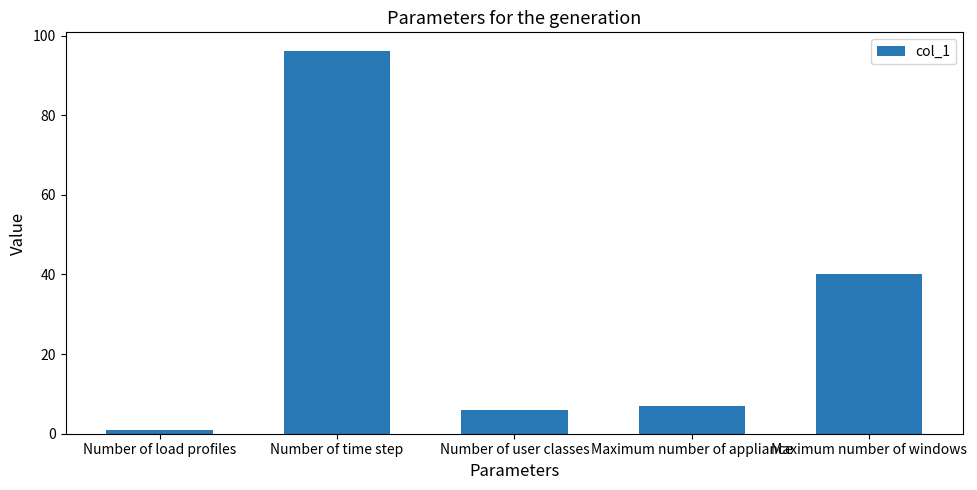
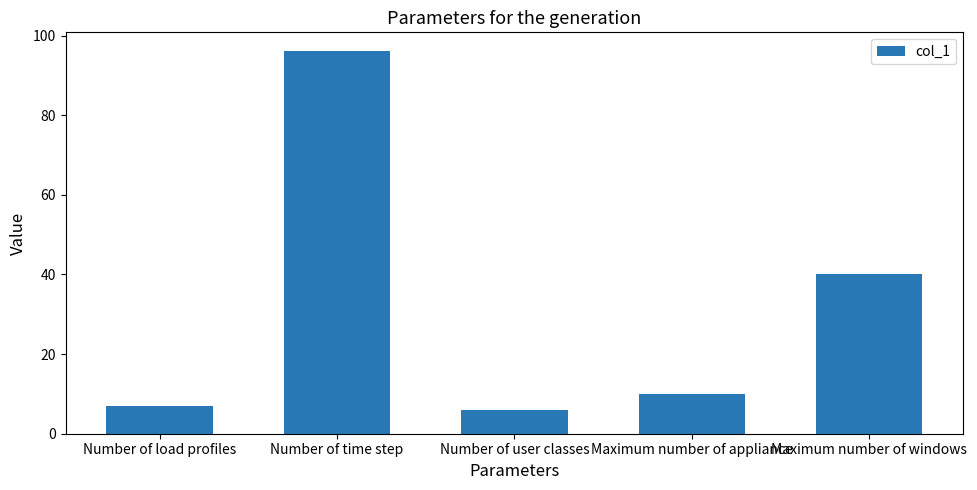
  {
-   "Number of load profiles": 1,
+   "Number of load profiles": 7,
    "Number of time step": 96,
    "Number of user classes": 6,
-   "Maximum number of appliance": 7,
+   "Maximum number of appliance": 10,
    "Maximum number of windows": 40
  }
